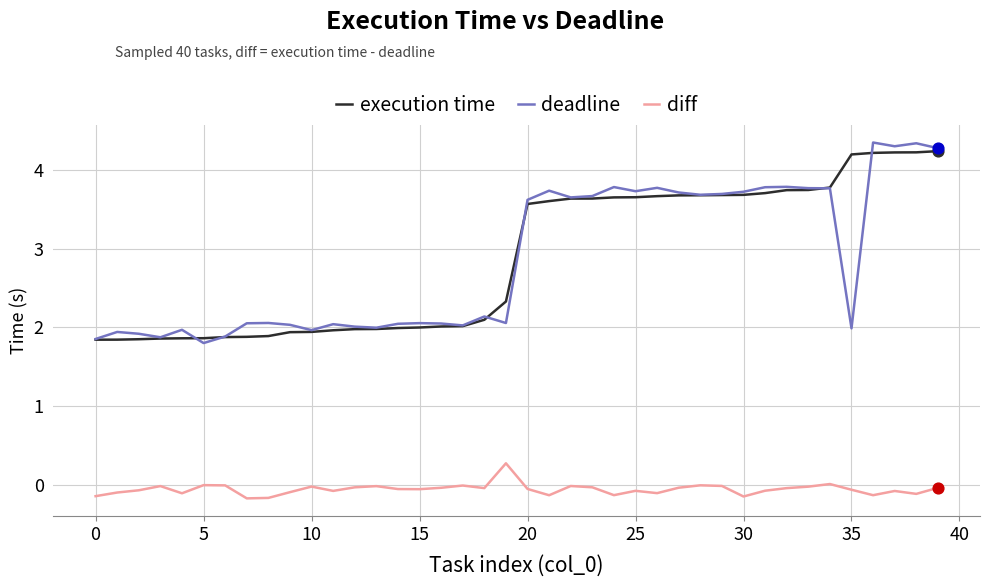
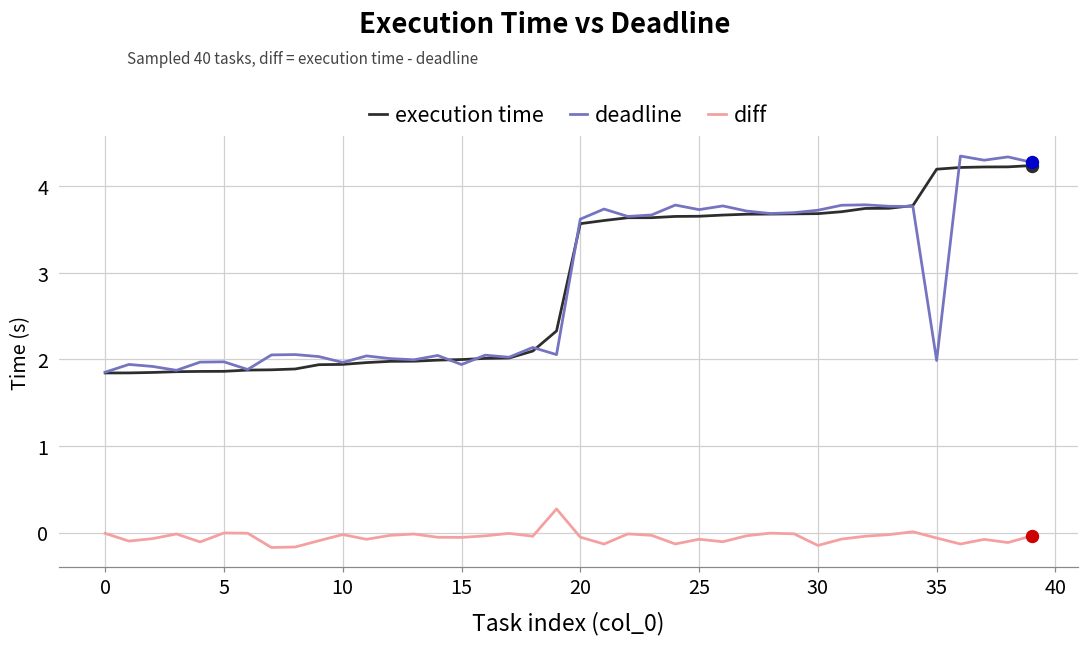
  {
    "deadline": {
-     "5": 1.8,
-     "15": 2.1,
+     "5": 2.0,
+     "15": 1.9,
      "20": 3.6,
      "25": 3.7,
      "30": 3.7,
      "35": 2.0
    },
    "diff": {
-     "0": -0.1,
+     "0": 0.0,
      "5": 0.0,
      "10": 0.0,
      "15": -0.1,
      "20": -0.1,
      "25": -0.1,
      "30": -0.1,
      "35": -0.1
    }
  }
